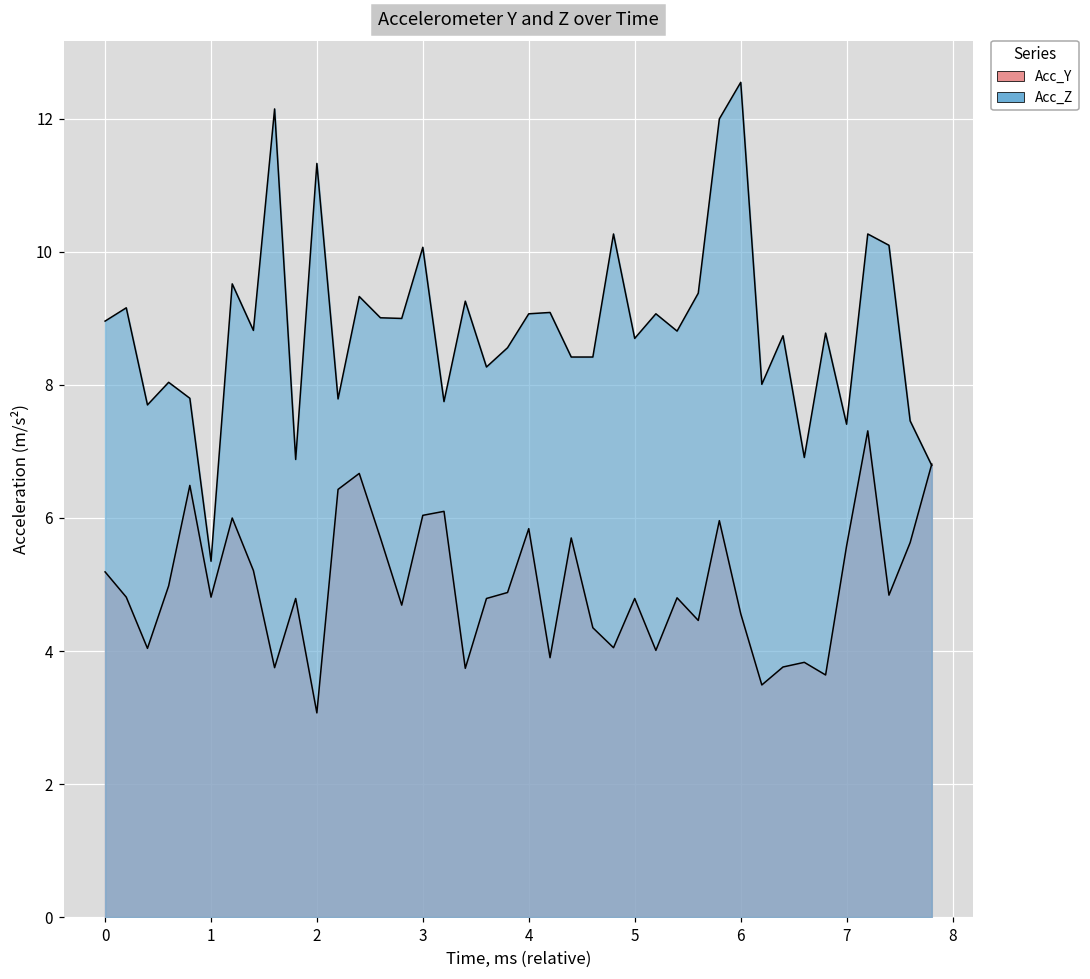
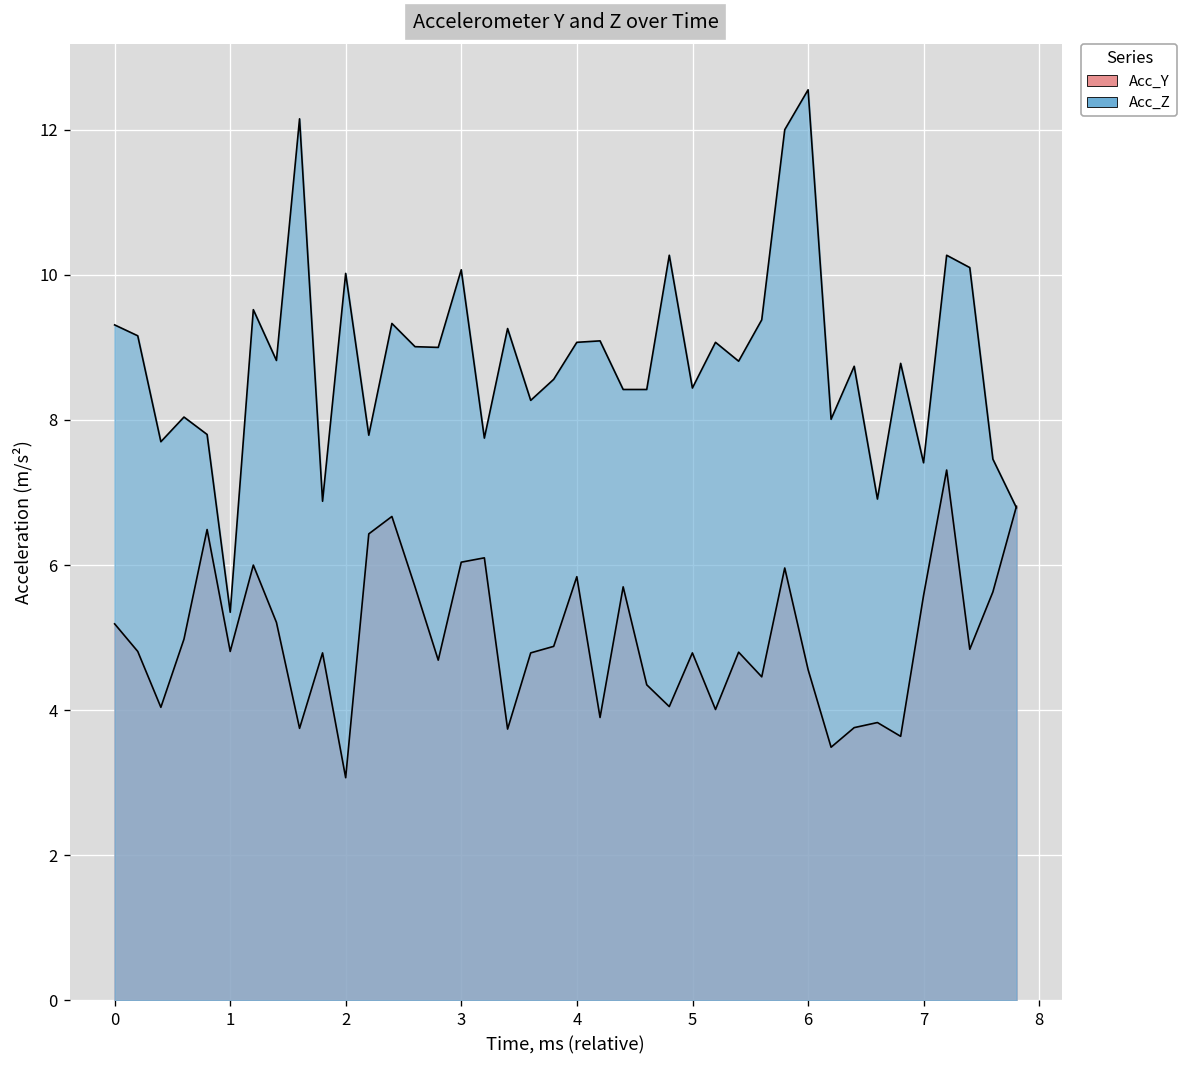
  {
    "Acc_Y": {
      "0": 5.2,
      "1": 4.8,
      "2": 3.1,
      "3": 6.0,
      "4": 5.8,
      "5": 4.8,
      "6": 4.6,
      "7": 5.6
    },
    "Acc_Z": {
-     "0": 9.0,
+     "0": 9.3,
      "1": 5.4,
-     "2": 11.3,
+     "2": 10.0,
      "3": 10.1,
      "4": 9.1,
-     "5": 8.7,
+     "5": 8.4,
      "6": 12.6,
      "7": 7.4
    }
  }
